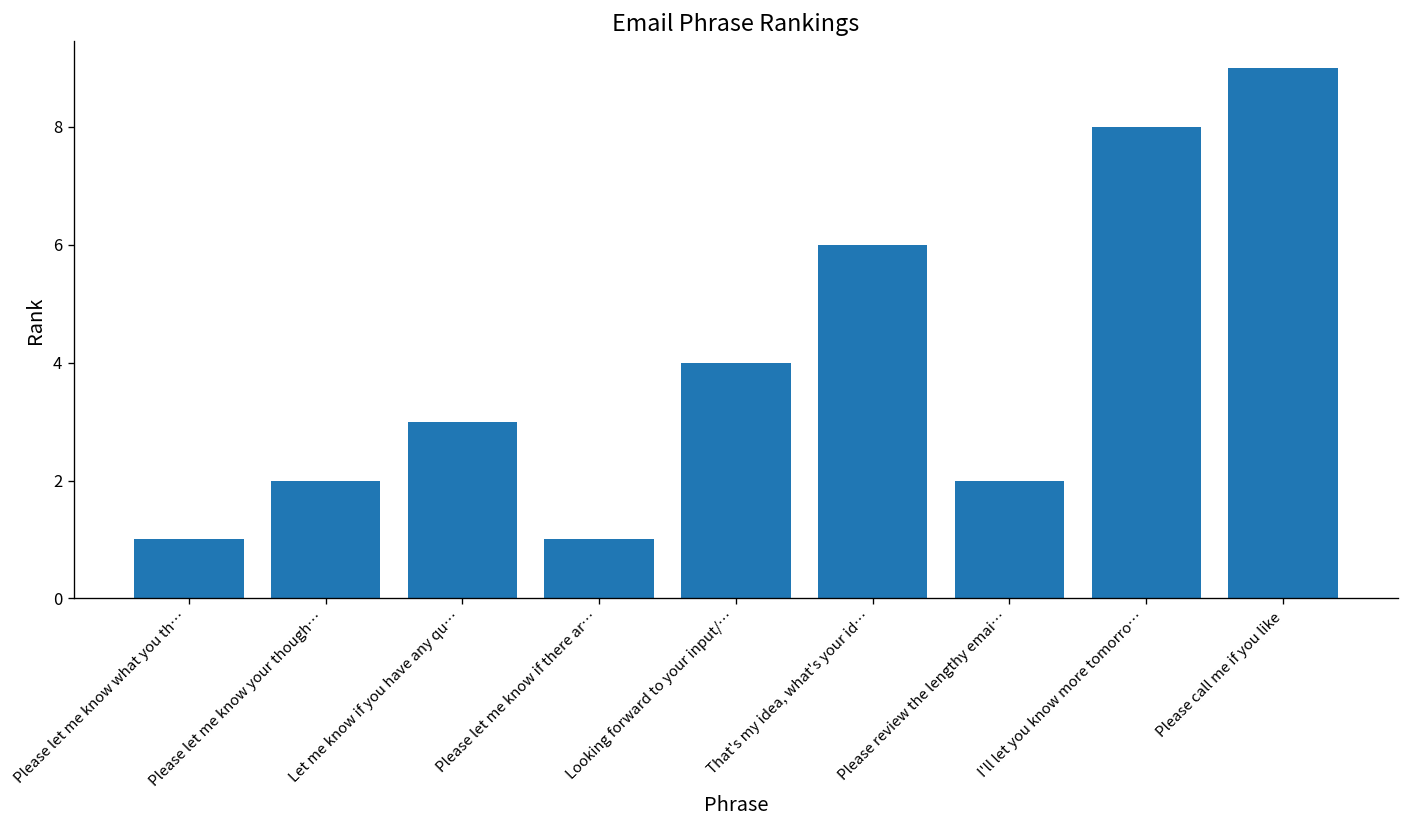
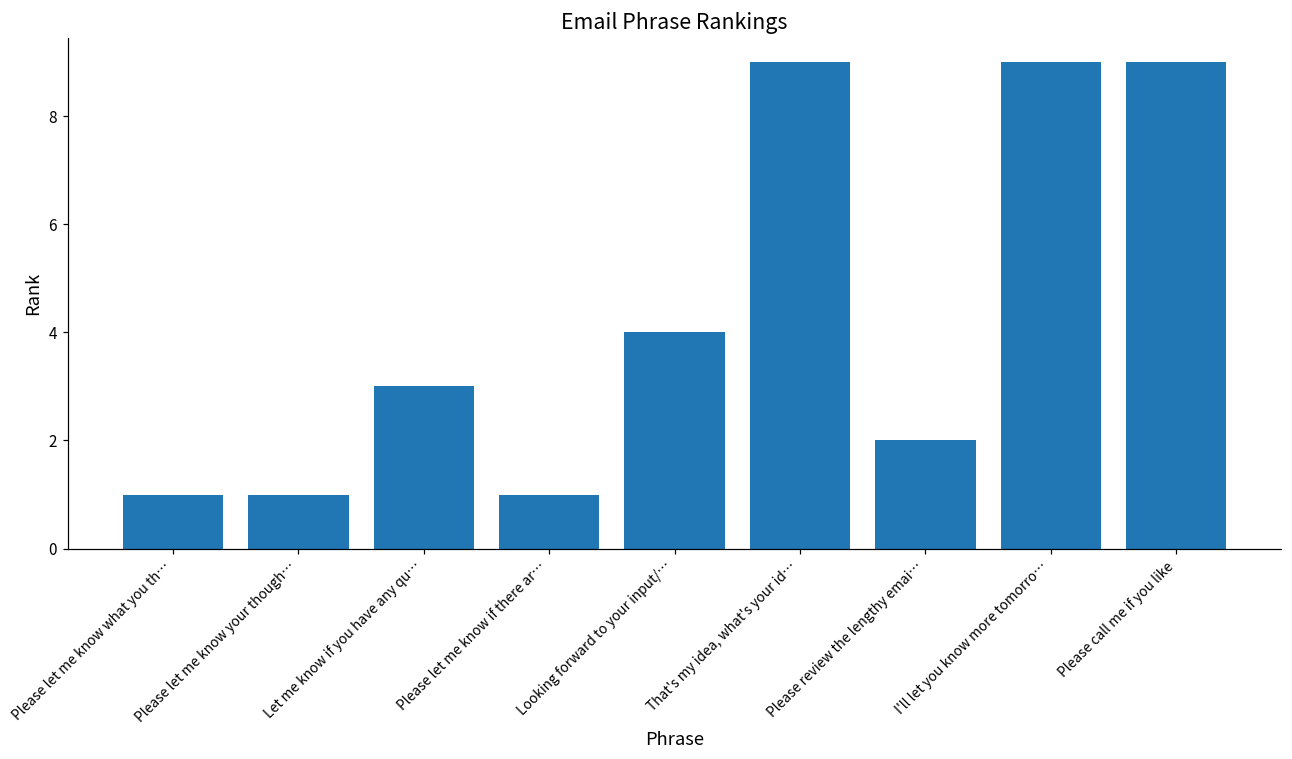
  {
    "Please let me know what you th…": 1,
-   "Please let me know your though…": 2,
+   "Please let me know your though…": 1,
    "Let me know if you have any qu…": 3,
    "Please let me know if there ar…": 1,
    "Looking forward to your input/…": 4,
-   "That's my idea, what's your id…": 6,
+   "That's my idea, what's your id…": 9,
    "Please review the lengthy emai…": 2,
-   "I'll let you know more tomorro…": 8,
+   "I'll let you know more tomorro…": 9,
    "Please call me if you like": 9
  }
